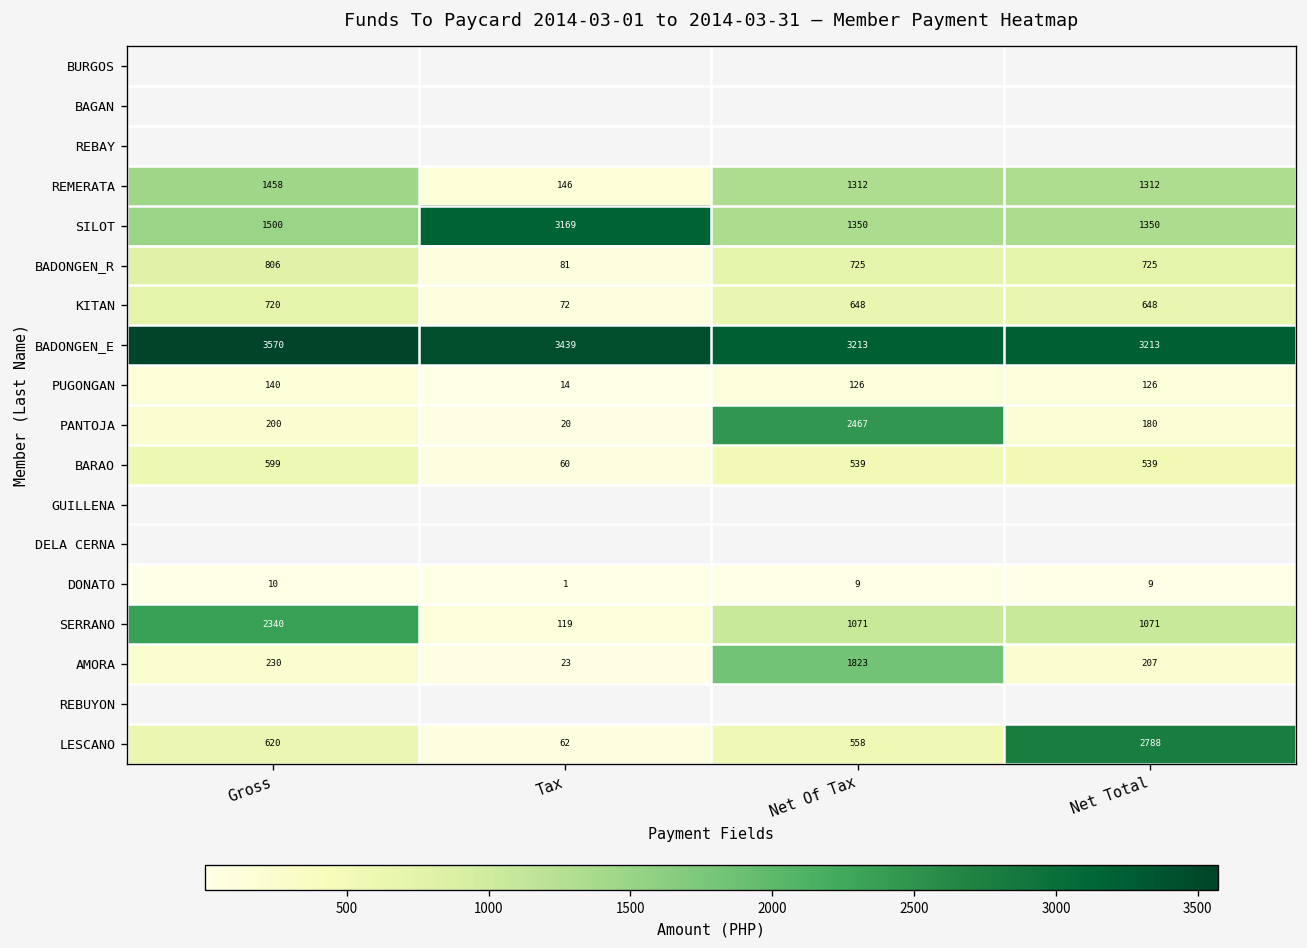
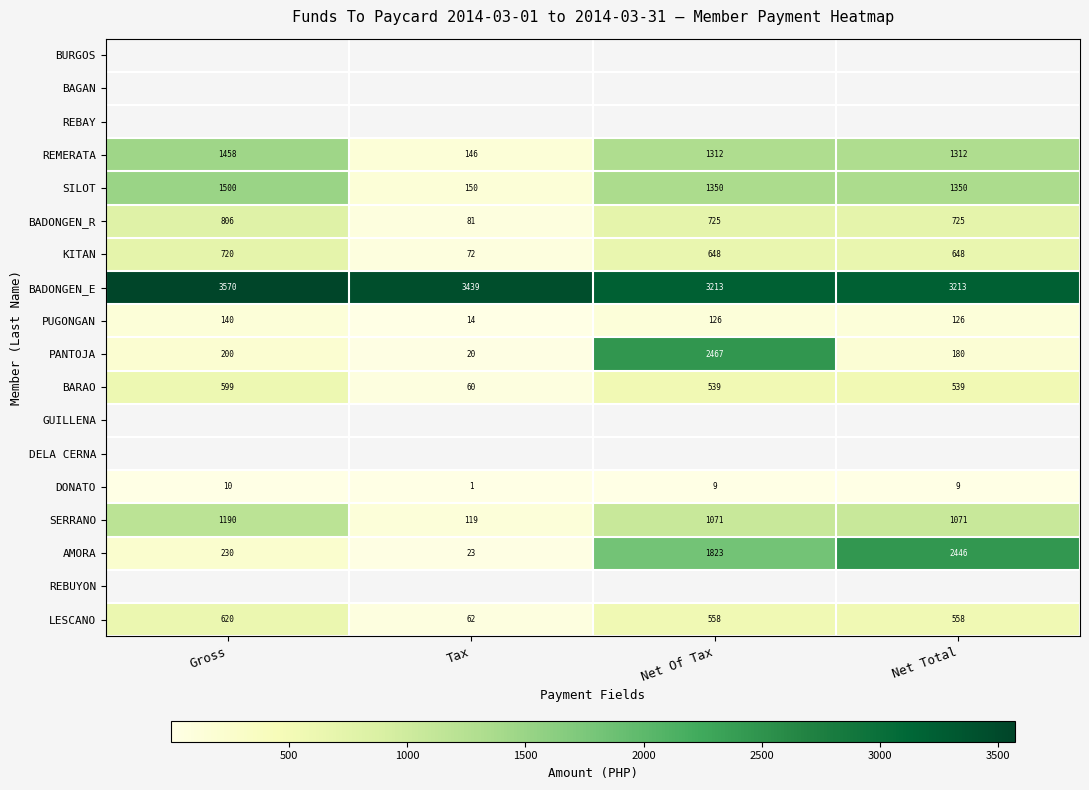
  {
    "REMERATA": {
      "Gross": 1458,
      "Tax": 146,
      "Net Of Tax": 1312,
      "Net Total": 1312
    },
    "SILOT": {
      "Gross": 1500,
-     "Tax": 3169,
+     "Tax": 150,
      "Net Of Tax": 1350,
      "Net Total": 1350
    },
    "BADONGEN_R": {
      "Gross": 806,
      "Tax": 81,
      "Net Of Tax": 725,
      "Net Total": 725
    },
    "KITAN": {
      "Gross": 720,
      "Tax": 72,
      "Net Of Tax": 648,
      "Net Total": 648
    },
    "BADONGEN_E": {
      "Gross": 3570,
      "Tax": 3439,
      "Net Of Tax": 3213,
      "Net Total": 3213
    },
    "PUGONGAN": {
      "Gross": 140,
      "Tax": 14,
      "Net Of Tax": 126,
      "Net Total": 126
    },
    "PANTOJA": {
      "Gross": 200,
      "Tax": 20,
      "Net Of Tax": 2467,
      "Net Total": 180
    },
    "BARAO": {
      "Gross": 599,
      "Tax": 60,
      "Net Of Tax": 539,
      "Net Total": 539
    },
    "DONATO": {
      "Gross": 10,
      "Tax": 1,
      "Net Of Tax": 9,
      "Net Total": 9
    },
    "SERRANO": {
-     "Gross": 2340,
+     "Gross": 1190,
      "Tax": 119,
      "Net Of Tax": 1071,
      "Net Total": 1071
    },
    "AMORA": {
      "Gross": 230,
      "Tax": 23,
      "Net Of Tax": 1823,
-     "Net Total": 207
+     "Net Total": 2446
    },
    "LESCANO": {
      "Gross": 620,
      "Tax": 62,
      "Net Of Tax": 558,
-     "Net Total": 2788
+     "Net Total": 558
    }
  }
